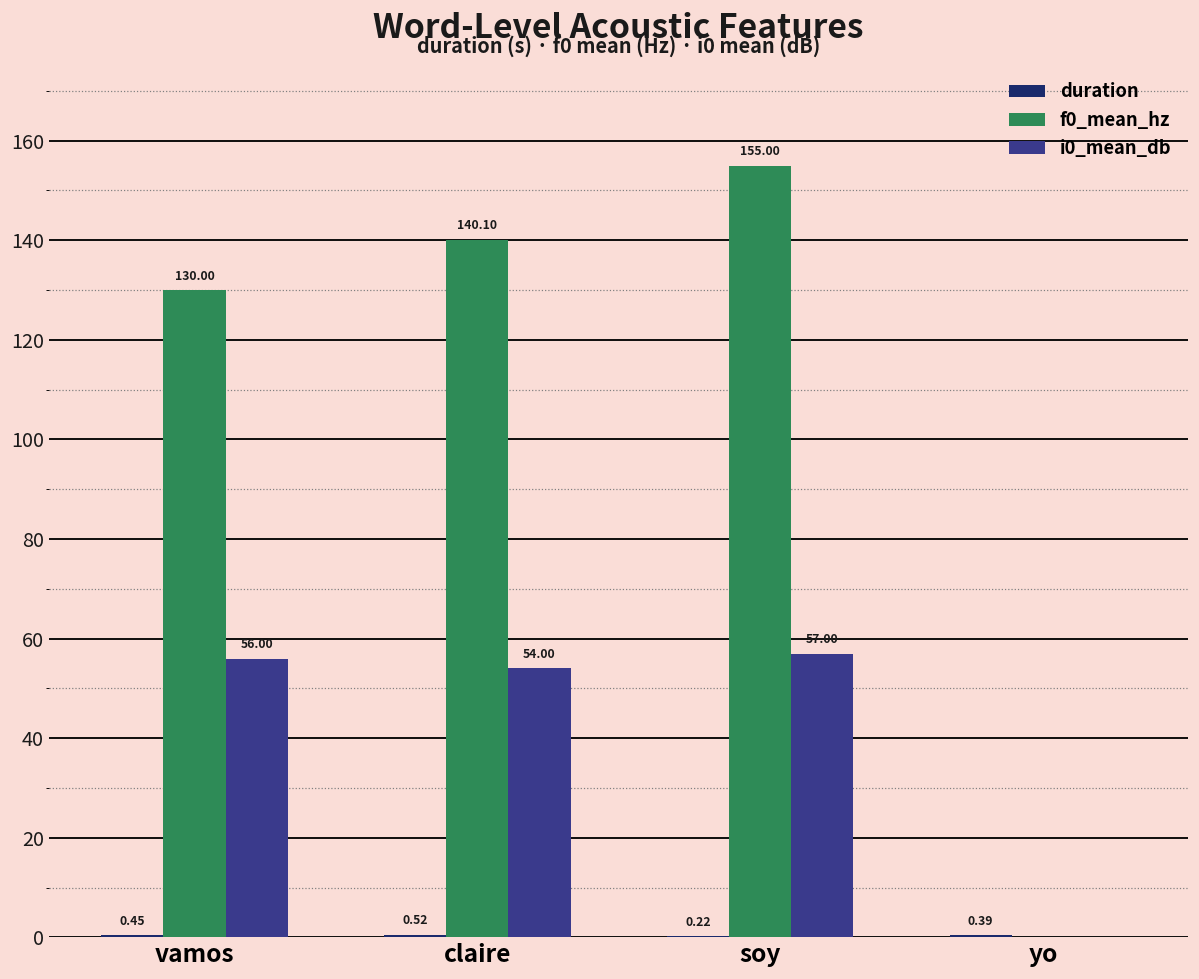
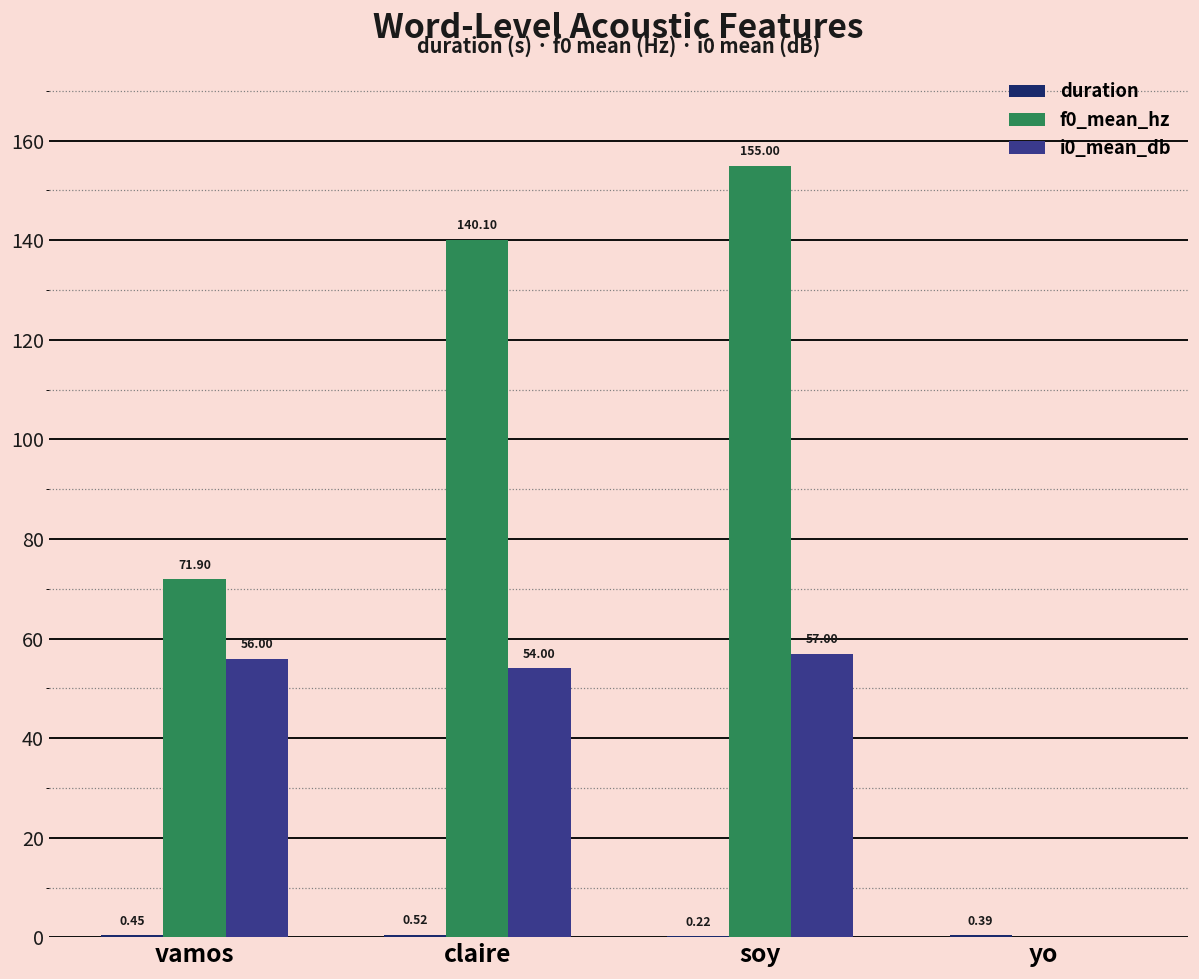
  {
    "f0_mean_hz": {
-     "vamos": 130.00,
+     "vamos": 71.90,
      "claire": 140.10,
      "soy": 155.00
    }
  }
